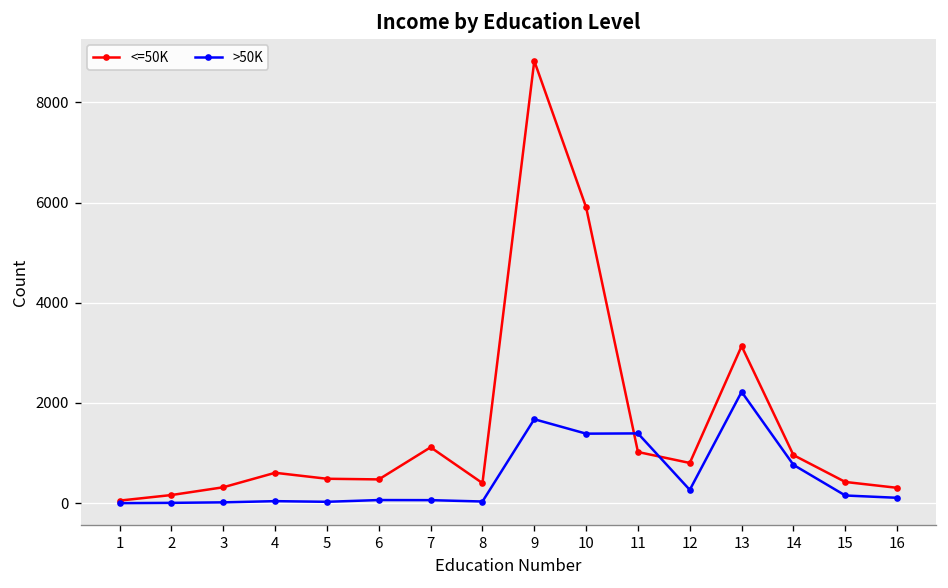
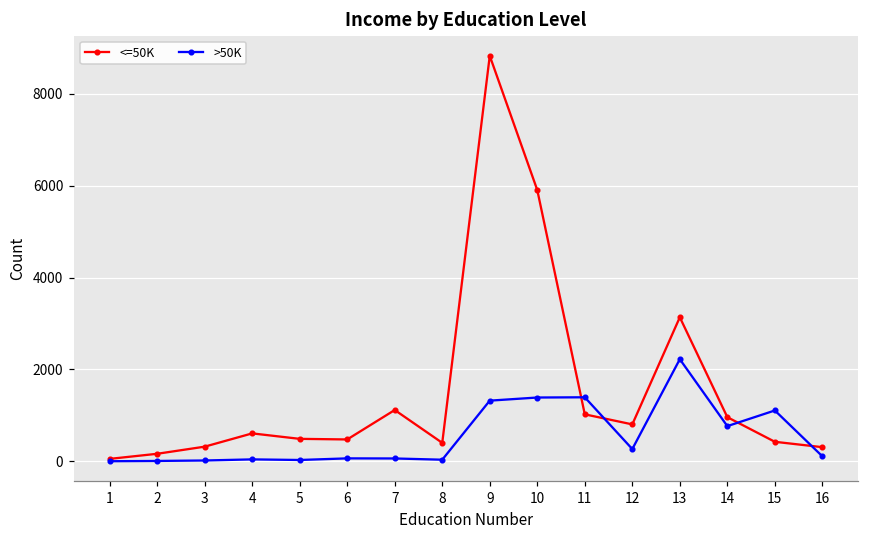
  {
    "<=50K": {
      "2": 200,
      "3": 300,
      "4": 600,
      "5": 500,
      "6": 500,
      "7": 1100,
      "8": 400,
      "9": 8800,
      "10": 5900,
      "11": 1000,
      "12": 800,
      "13": 3100,
      "14": 1000,
      "15": 400,
      "16": 300
    },
    ">50K": {
      "2": 0,
      "3": 0,
      "4": 0,
      "5": 0,
      "6": 100,
      "7": 100,
      "8": 0,
-     "9": 1700,
+     "9": 1300,
      "10": 1400,
      "11": 1400,
      "12": 300,
      "13": 2200,
      "14": 800,
-     "15": 200,
+     "15": 1100,
      "16": 100
    }
  }
